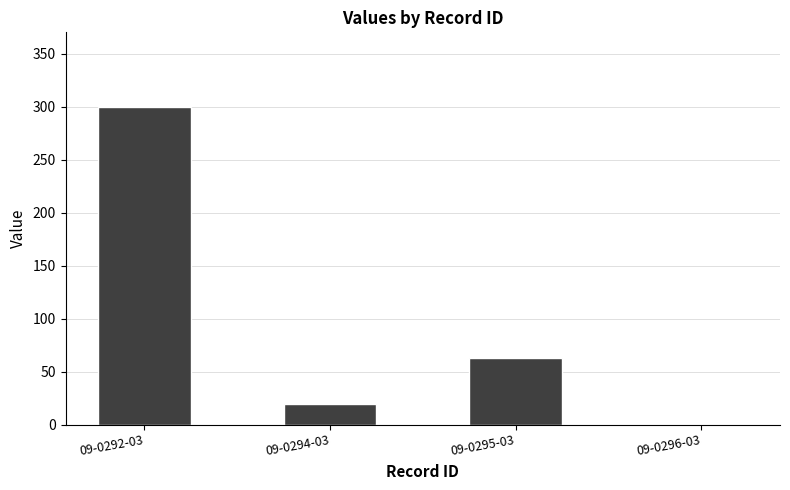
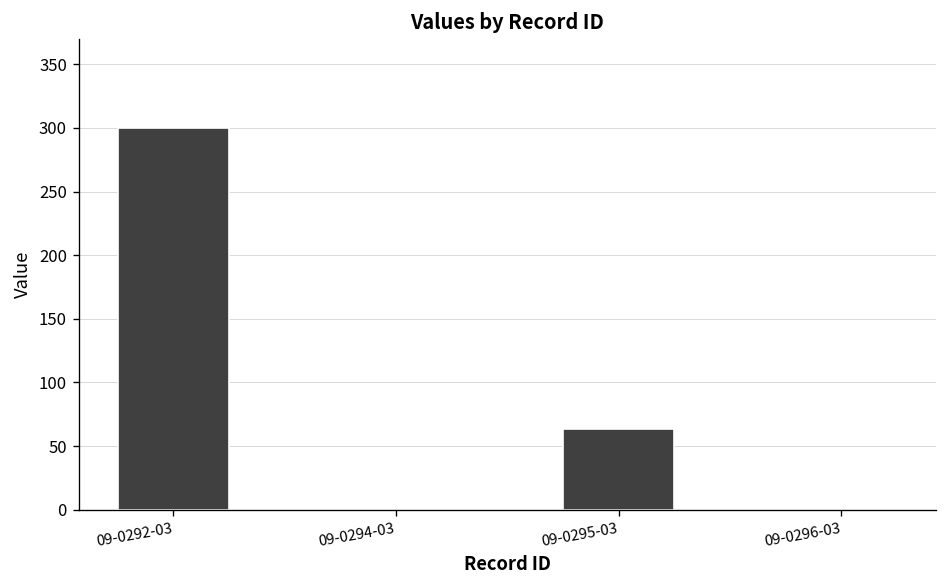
  {
    "09-0292-03": 300,
-   "09-0294-03": 20,
+   "09-0294-03": 0,
    "09-0295-03": 63,
    "09-0296-03": 0
  }
